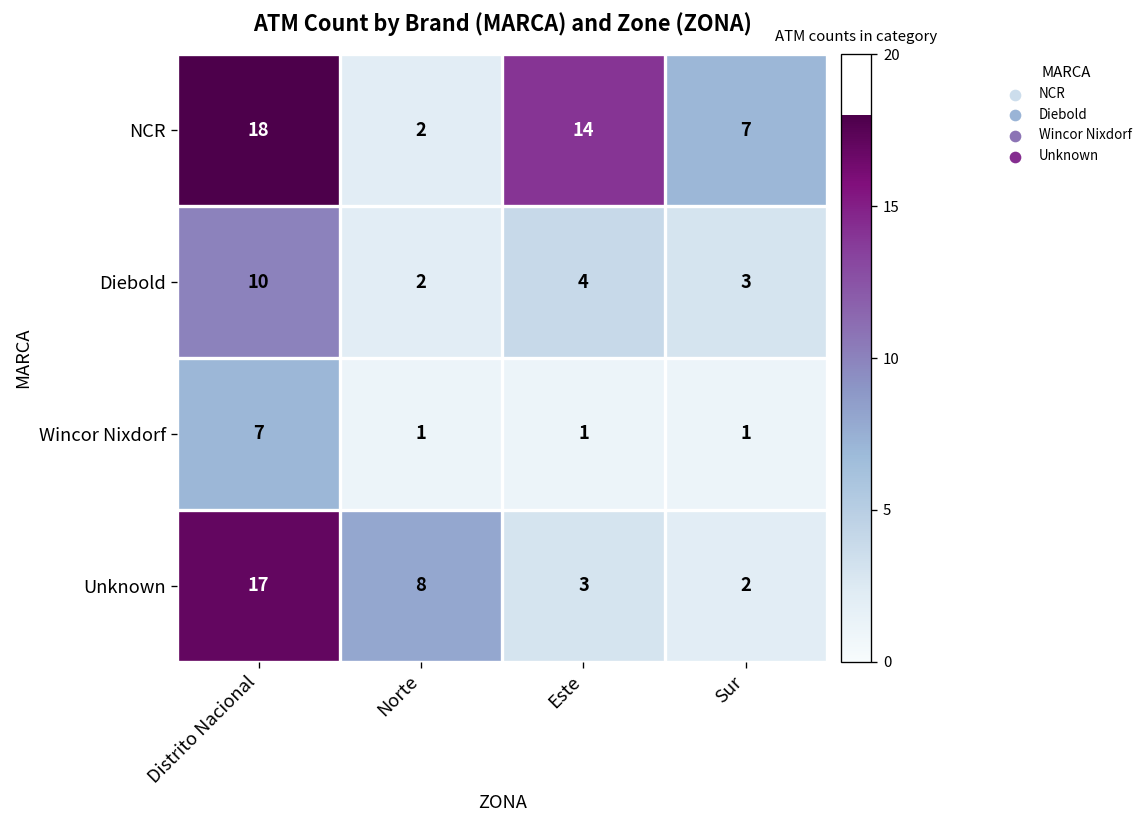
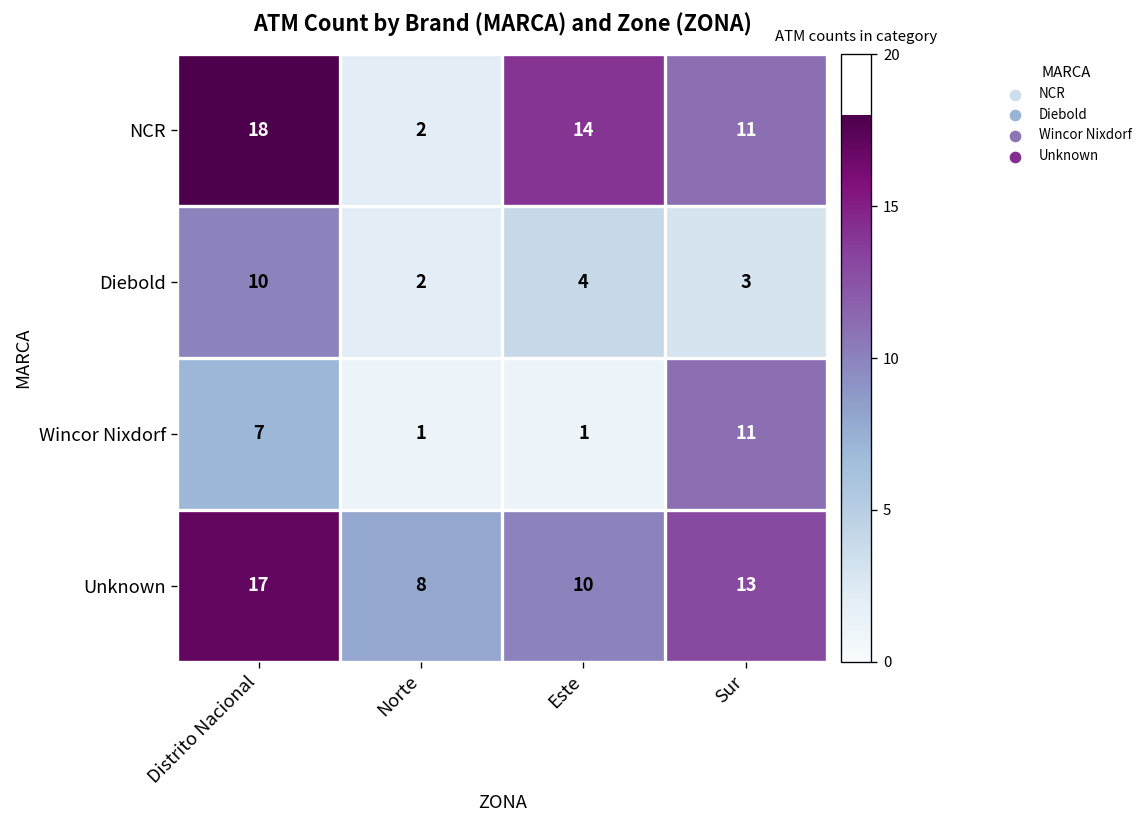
  {
    "NCR": {
      "Distrito Nacional": 18,
      "Norte": 2,
      "Este": 14,
-     "Sur": 7
+     "Sur": 11
    },
    "Diebold": {
      "Distrito Nacional": 10,
      "Norte": 2,
      "Este": 4,
      "Sur": 3
    },
    "Wincor Nixdorf": {
      "Distrito Nacional": 7,
      "Norte": 1,
      "Este": 1,
-     "Sur": 1
+     "Sur": 11
    },
    "Unknown": {
      "Distrito Nacional": 17,
      "Norte": 8,
-     "Este": 3,
-     "Sur": 2
+     "Este": 10,
+     "Sur": 13
    }
  }
